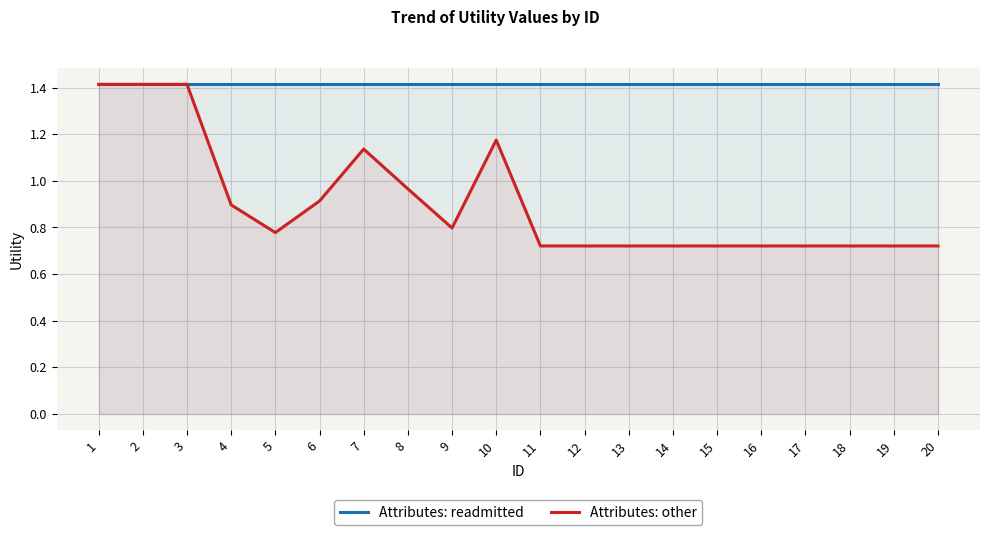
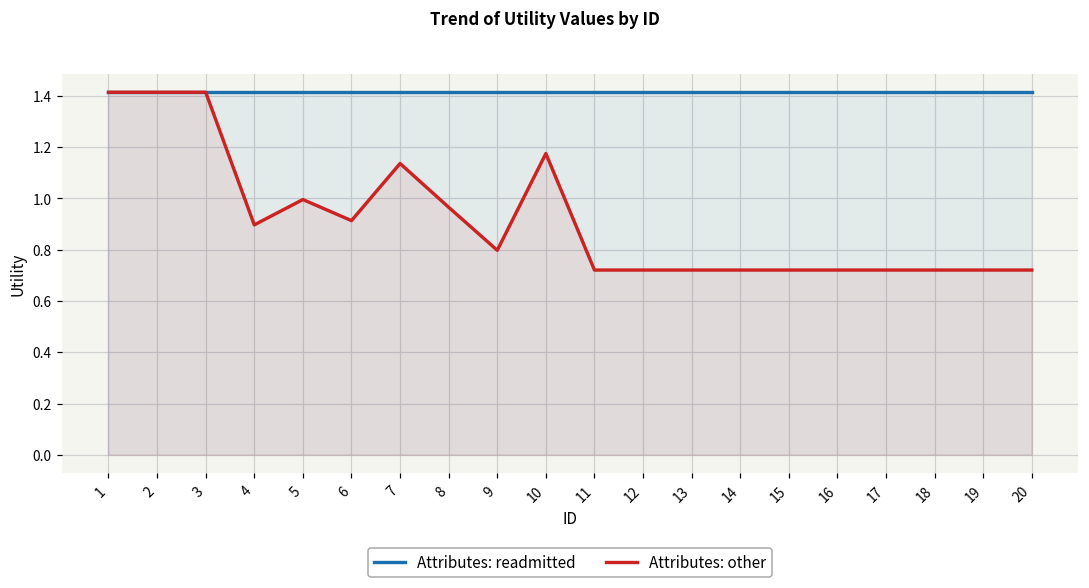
  {
    "Attributes: readmitted": {
      "4": 1.41,
      "5": 1.41,
      "6": 1.41,
      "7": 1.41,
      "8": 1.41,
      "9": 1.41,
      "10": 1.41,
      "11": 1.41,
      "12": 1.41,
      "13": 1.41,
      "14": 1.41,
      "15": 1.41,
      "16": 1.41,
      "17": 1.41,
      "18": 1.41,
      "19": 1.41,
      "20": 1.41
    },
    "Attributes: other": {
      "4": 0.90,
-     "5": 0.78,
+     "5": 1.00,
      "6": 0.91,
      "7": 1.14,
      "8": 0.97,
      "9": 0.80,
      "10": 1.18,
      "11": 0.72,
      "12": 0.72,
      "13": 0.72,
      "14": 0.72,
      "15": 0.72,
      "16": 0.72,
      "17": 0.72,
      "18": 0.72,
      "19": 0.72,
      "20": 0.72
    }
  }
